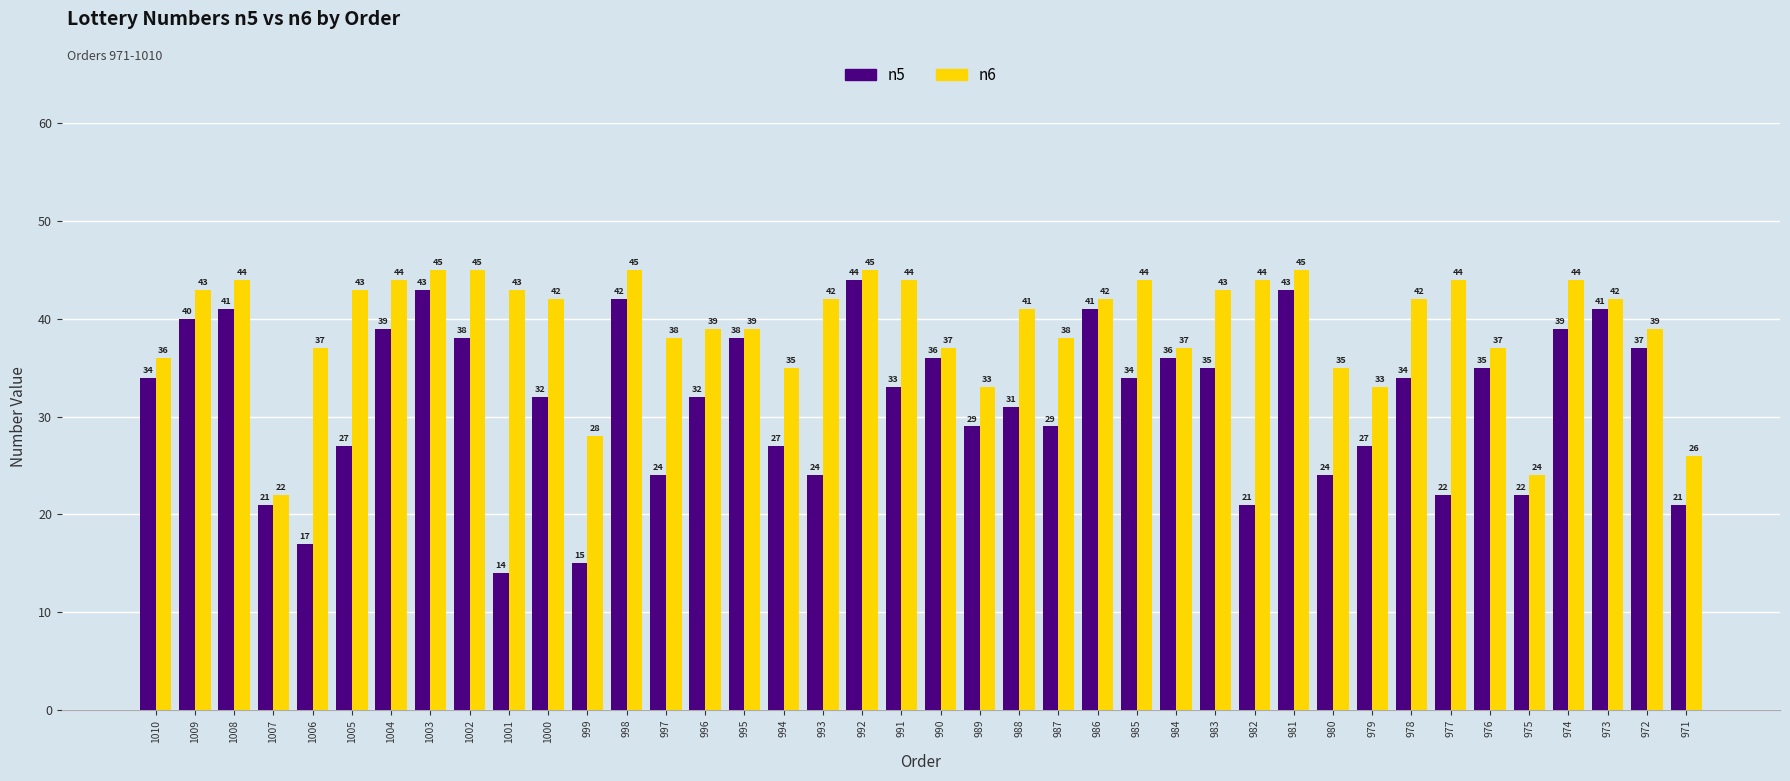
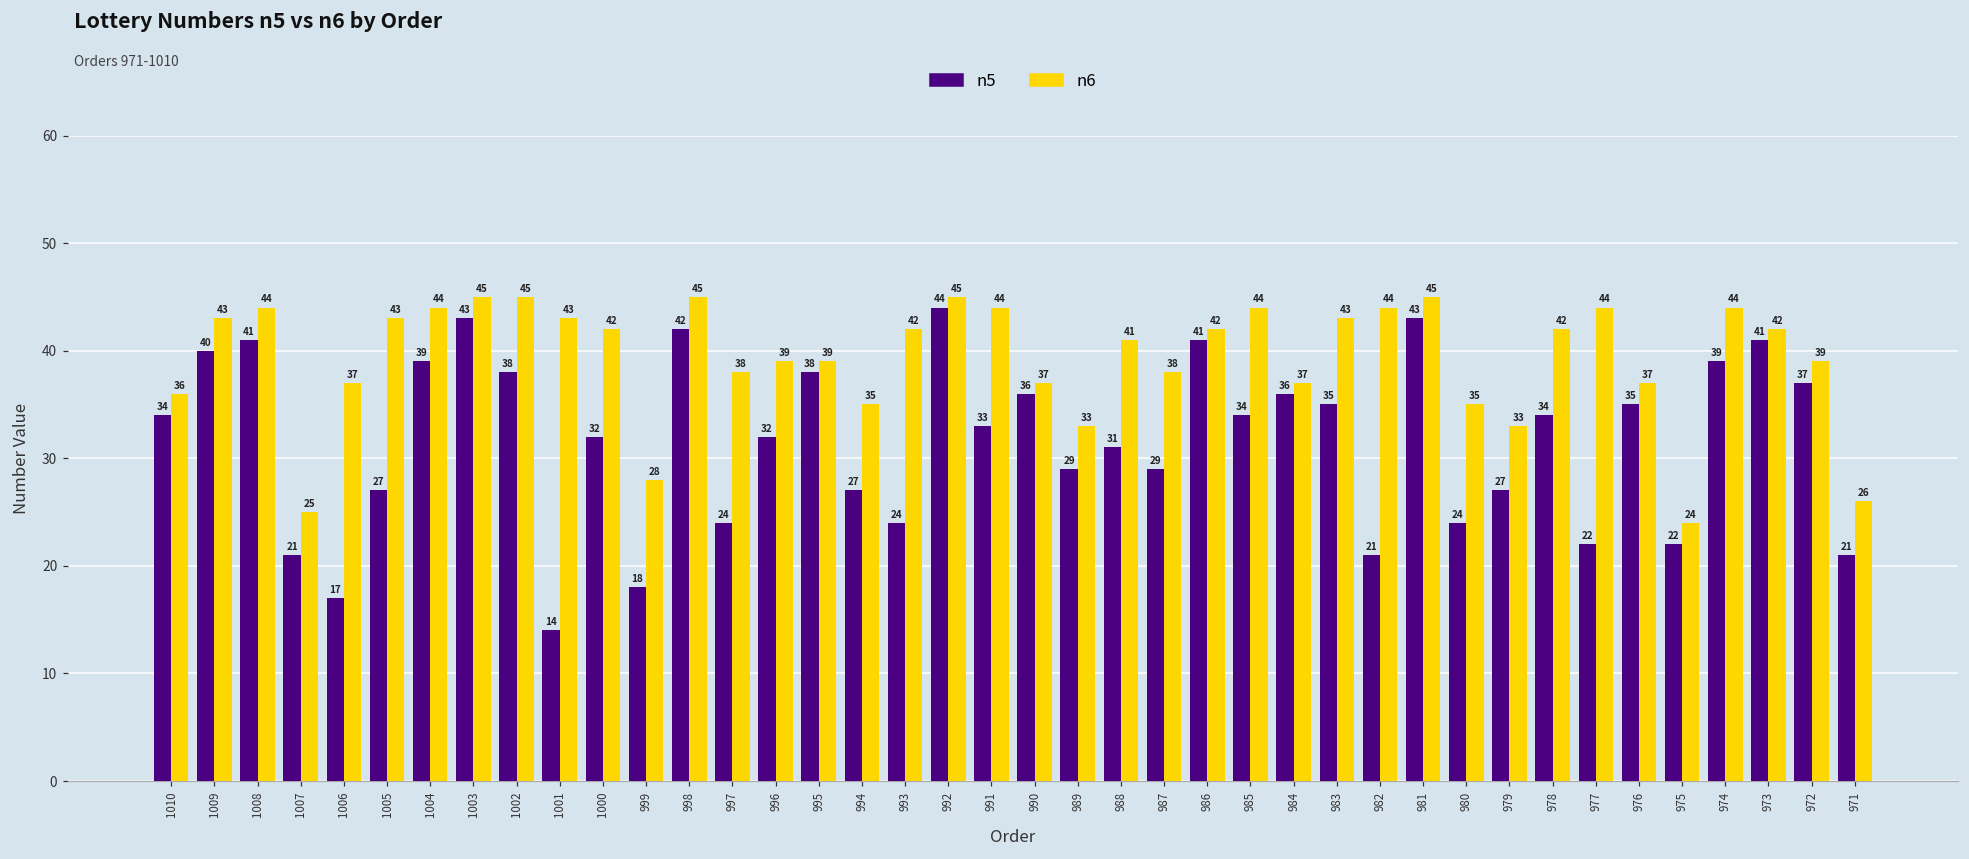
  {
    "n5": {
      "1010": 34,
      "1009": 40,
      "1008": 41,
      "1007": 21,
      "1006": 17,
      "1005": 27,
      "1004": 39,
      "1003": 43,
      "1002": 38,
      "1001": 14,
      "1000": 32,
-     "999": 15,
+     "999": 18,
      "998": 42,
      "997": 24,
      "996": 32,
      "995": 38,
      "994": 27,
      "993": 24,
      "992": 44,
      "991": 33,
      "990": 36,
      "989": 29,
      "988": 31,
      "987": 29,
      "986": 41,
      "985": 34,
      "984": 36,
      "983": 35,
      "982": 21,
      "981": 43,
      "980": 24,
      "979": 27,
      "978": 34,
      "977": 22,
      "976": 35,
      "975": 22,
      "974": 39,
      "973": 41,
      "972": 37,
      "971": 21
    },
    "n6": {
      "1010": 36,
      "1009": 43,
      "1008": 44,
-     "1007": 22,
+     "1007": 25,
      "1006": 37,
      "1005": 43,
      "1004": 44,
      "1003": 45,
      "1002": 45,
      "1001": 43,
      "1000": 42,
      "999": 28,
      "998": 45,
      "997": 38,
      "996": 39,
      "995": 39,
      "994": 35,
      "993": 42,
      "992": 45,
      "991": 44,
      "990": 37,
      "989": 33,
      "988": 41,
      "987": 38,
      "986": 42,
      "985": 44,
      "984": 37,
      "983": 43,
      "982": 44,
      "981": 45,
      "980": 35,
      "979": 33,
      "978": 42,
      "977": 44,
      "976": 37,
      "975": 24,
      "974": 44,
      "973": 42,
      "972": 39,
      "971": 26
    }
  }
